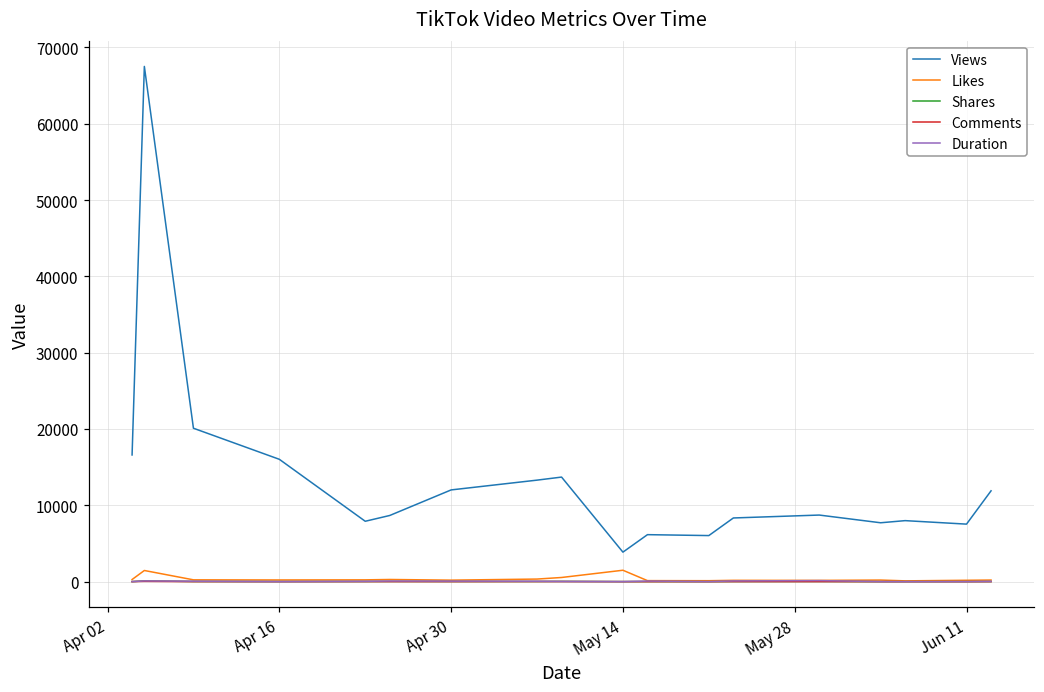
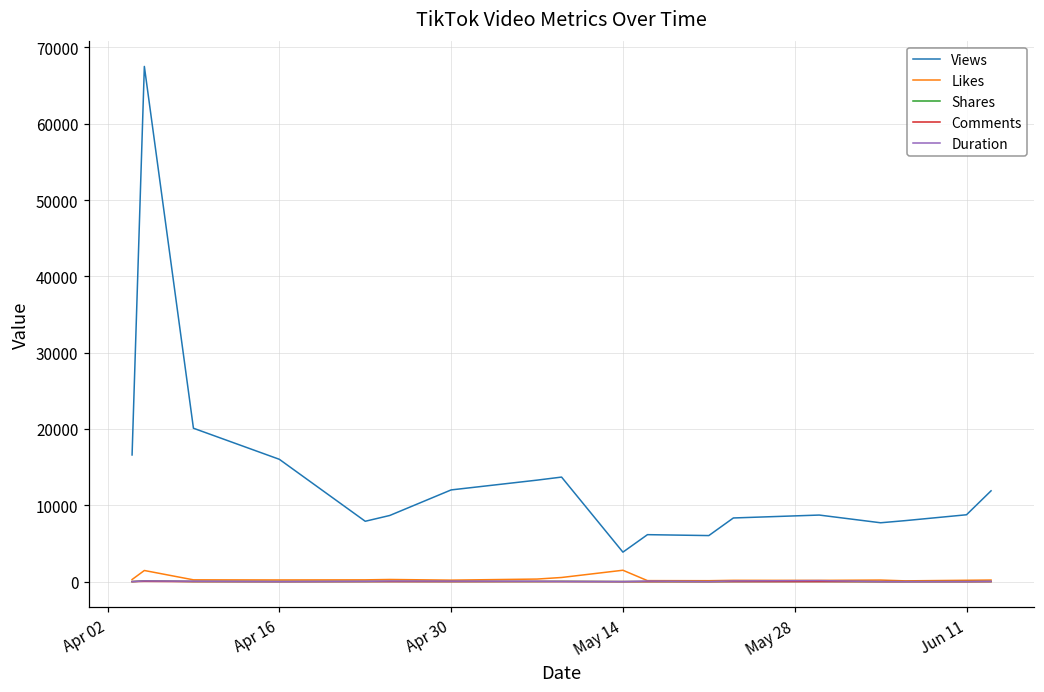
  {
    "Views": {
      "Apr 16": 16000,
      "Apr 30": 12000,
      "May 14": 4000,
-     "Jun 11": 8000
+     "Jun 11": 9000
    },
    "Likes": {
      "May 14": 1000
    }
  }
